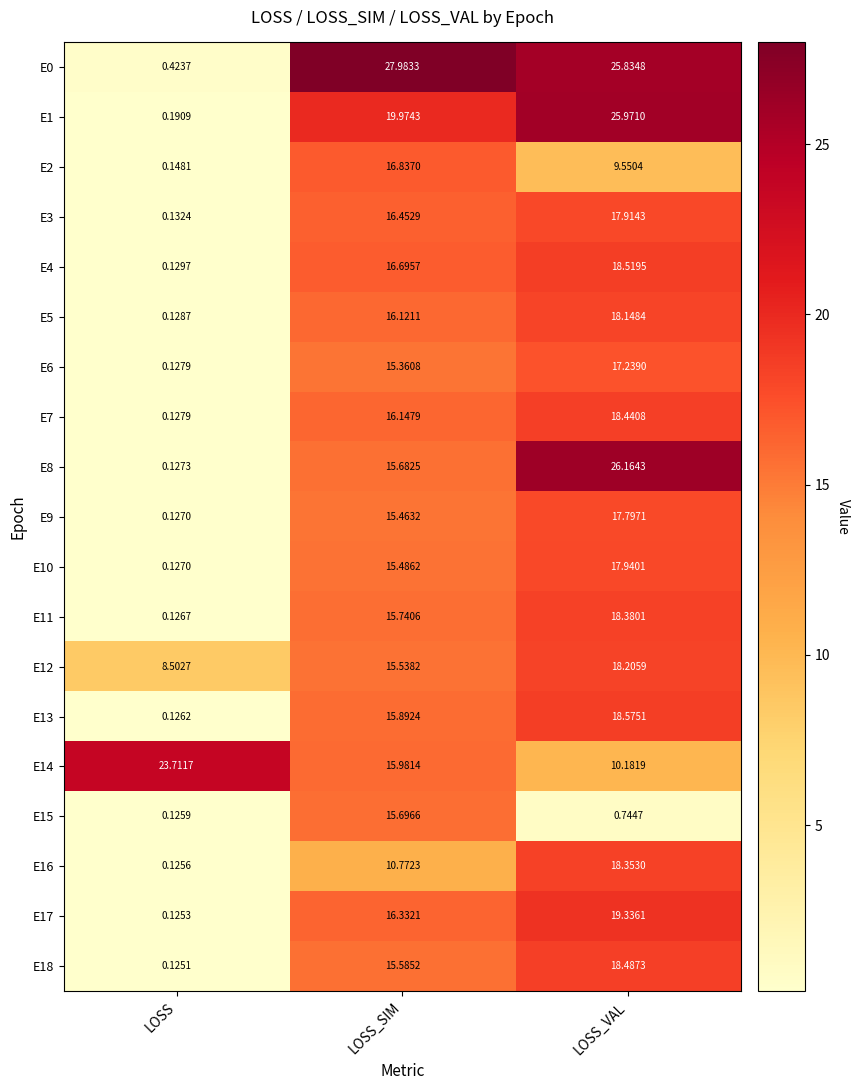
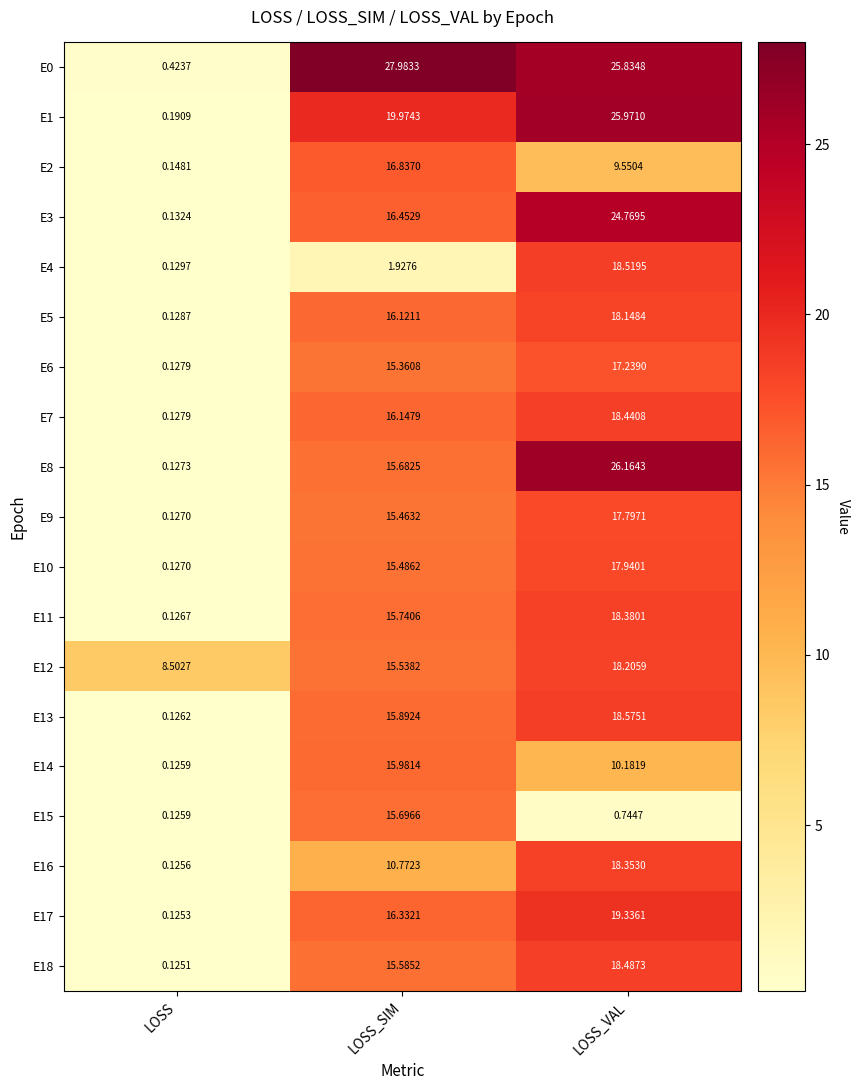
  {
    "E0": {
      "LOSS": 0.4237,
      "LOSS_SIM": 27.9833,
      "LOSS_VAL": 25.8348
    },
    "E1": {
      "LOSS": 0.1909,
      "LOSS_SIM": 19.9743,
      "LOSS_VAL": 25.9710
    },
    "E2": {
      "LOSS": 0.1481,
      "LOSS_SIM": 16.8370,
      "LOSS_VAL": 9.5504
    },
    "E3": {
      "LOSS": 0.1324,
      "LOSS_SIM": 16.4529,
-     "LOSS_VAL": 17.9143
+     "LOSS_VAL": 24.7695
    },
    "E4": {
      "LOSS": 0.1297,
-     "LOSS_SIM": 16.6957,
+     "LOSS_SIM": 1.9276,
      "LOSS_VAL": 18.5195
    },
    "E5": {
      "LOSS": 0.1287,
      "LOSS_SIM": 16.1211,
      "LOSS_VAL": 18.1484
    },
    "E6": {
      "LOSS": 0.1279,
      "LOSS_SIM": 15.3608,
      "LOSS_VAL": 17.2390
    },
    "E7": {
      "LOSS": 0.1279,
      "LOSS_SIM": 16.1479,
      "LOSS_VAL": 18.4408
    },
    "E8": {
      "LOSS": 0.1273,
      "LOSS_SIM": 15.6825,
      "LOSS_VAL": 26.1643
    },
    "E9": {
      "LOSS": 0.1270,
      "LOSS_SIM": 15.4632,
      "LOSS_VAL": 17.7971
    },
    "E10": {
      "LOSS": 0.1270,
      "LOSS_SIM": 15.4862,
      "LOSS_VAL": 17.9401
    },
    "E11": {
      "LOSS": 0.1267,
      "LOSS_SIM": 15.7406,
      "LOSS_VAL": 18.3801
    },
    "E12": {
      "LOSS": 8.5027,
      "LOSS_SIM": 15.5382,
      "LOSS_VAL": 18.2059
    },
    "E13": {
      "LOSS": 0.1262,
      "LOSS_SIM": 15.8924,
      "LOSS_VAL": 18.5751
    },
    "E14": {
-     "LOSS": 23.7117,
+     "LOSS": 0.1259,
      "LOSS_SIM": 15.9814,
      "LOSS_VAL": 10.1819
    },
    "E15": {
      "LOSS": 0.1259,
      "LOSS_SIM": 15.6966,
      "LOSS_VAL": 0.7447
    },
    "E16": {
      "LOSS": 0.1256,
      "LOSS_SIM": 10.7723,
      "LOSS_VAL": 18.3530
    },
    "E17": {
      "LOSS": 0.1253,
      "LOSS_SIM": 16.3321,
      "LOSS_VAL": 19.3361
    },
    "E18": {
      "LOSS": 0.1251,
      "LOSS_SIM": 15.5852,
      "LOSS_VAL": 18.4873
    }
  }
